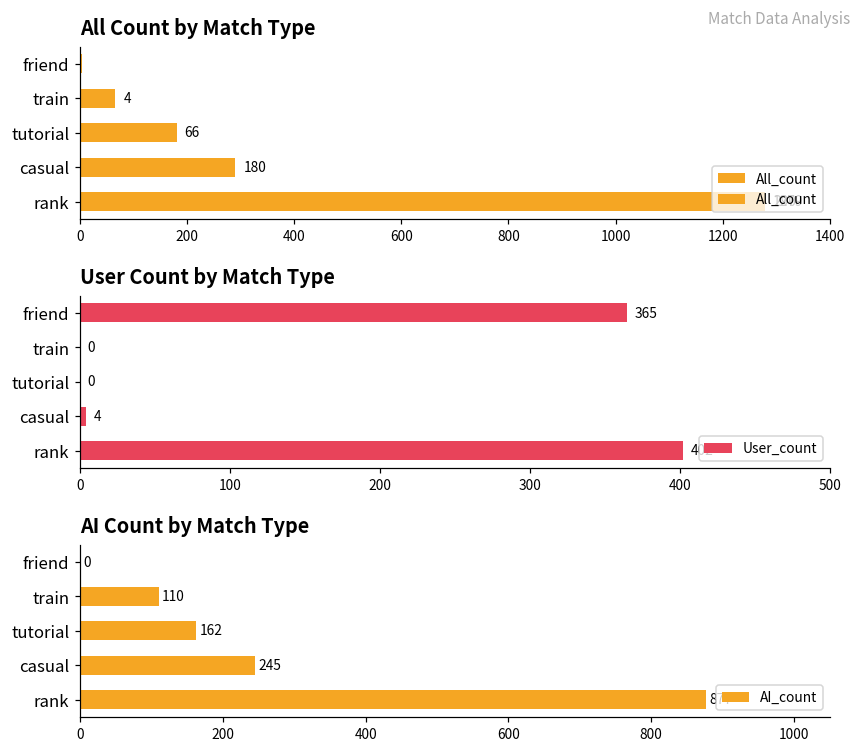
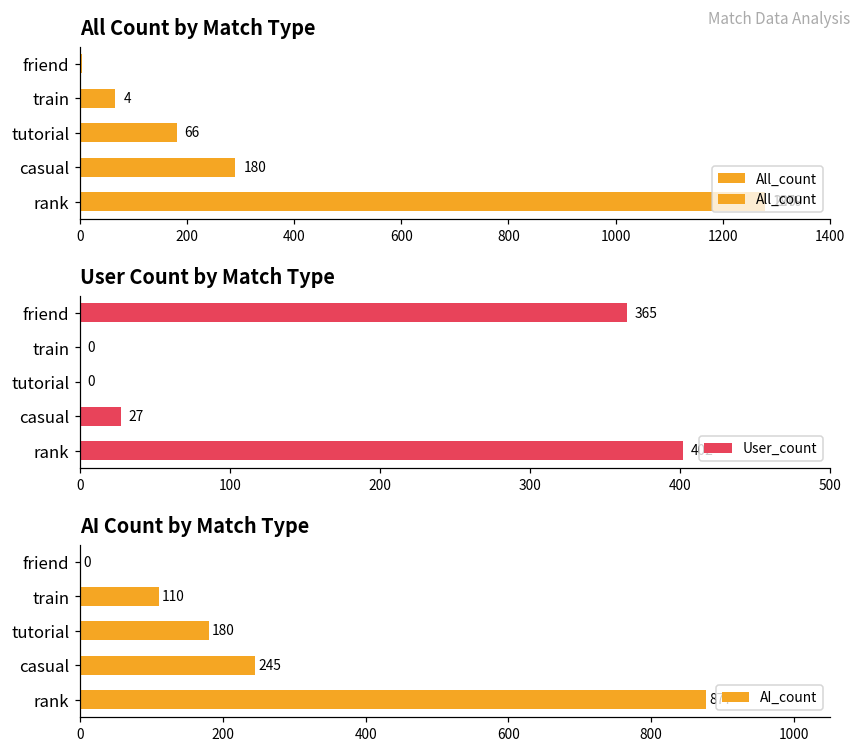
  {
    "User Count by Match Type": {
      "friend": 365,
      "train": 0,
      "tutorial": 0,
-     "casual": 4
+     "casual": 27
    },
    "AI Count by Match Type": {
      "friend": 0,
      "train": 110,
-     "tutorial": 162,
+     "tutorial": 180,
      "casual": 245
    }
  }
